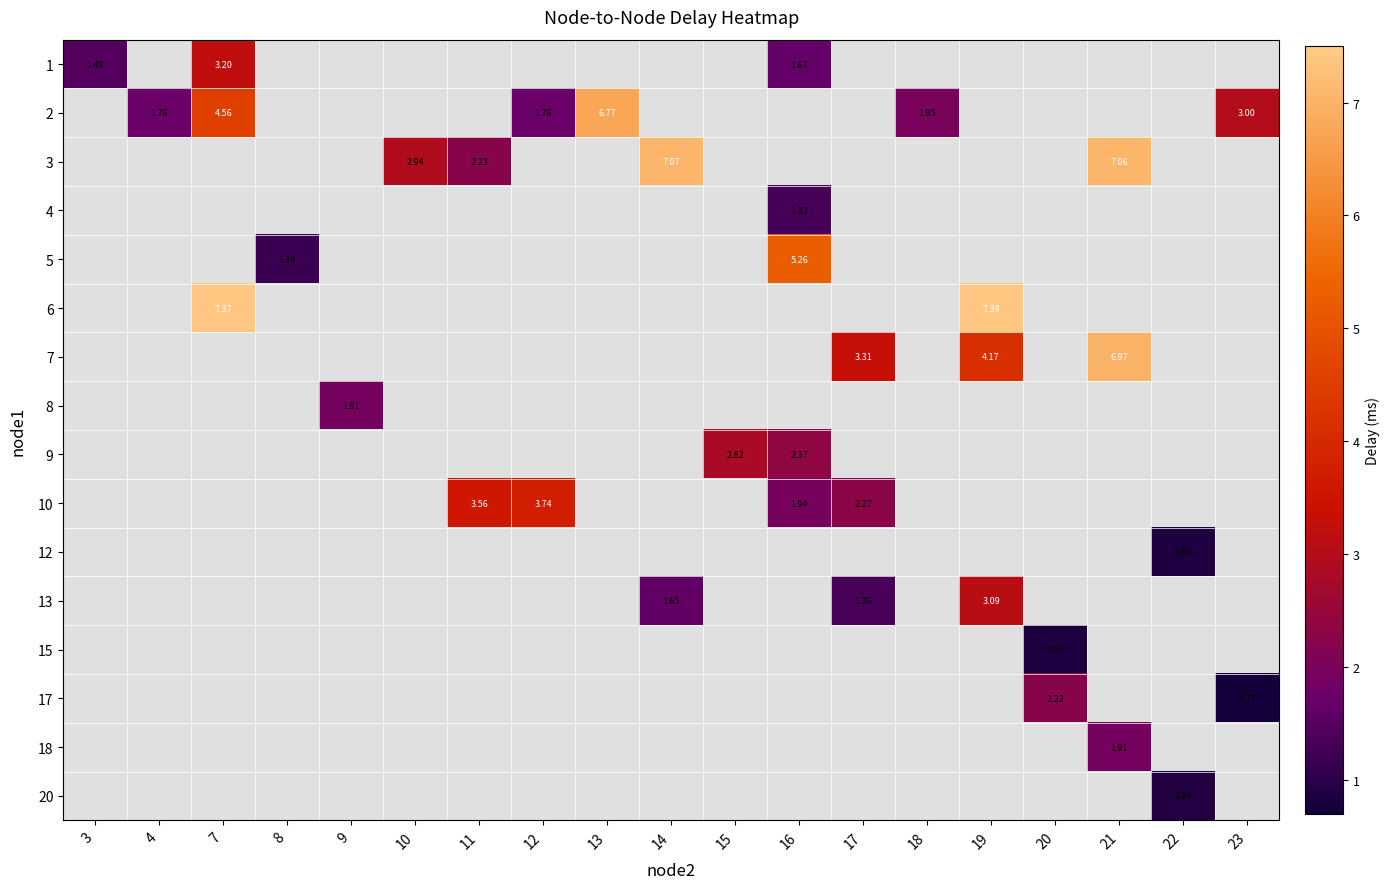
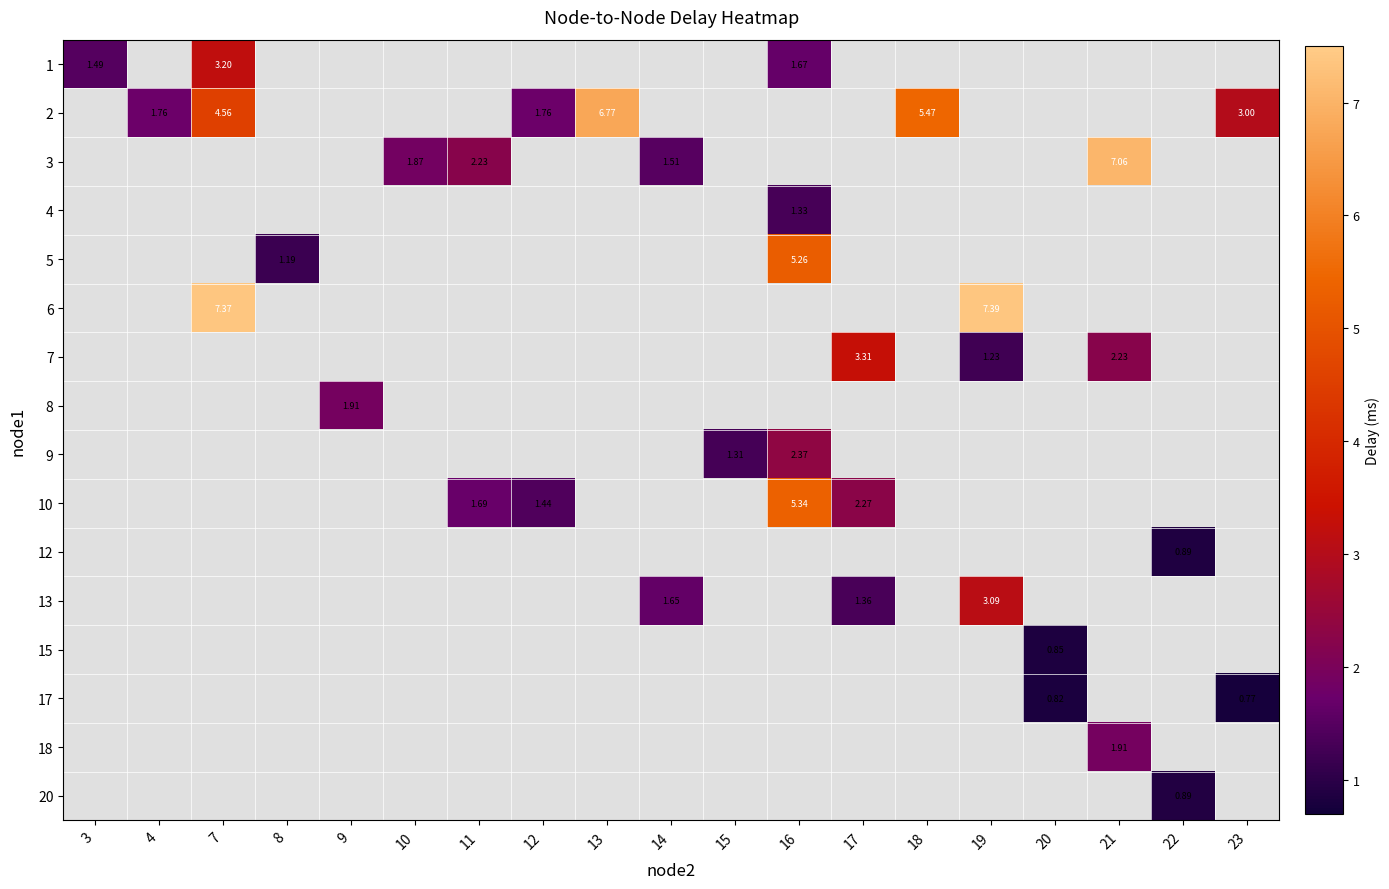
  {
    "1": {
      "3": 1.49,
      "7": 3.20,
      "16": 1.67
    },
    "2": {
      "4": 1.76,
      "7": 4.56,
      "12": 1.76,
      "13": 6.77,
-     "18": 1.95,
+     "18": 5.47,
      "23": 3.00
    },
    "3": {
-     "10": 2.94,
+     "10": 1.87,
      "11": 2.23,
-     "14": 7.07,
+     "14": 1.51,
      "21": 7.06
    },
    "4": {
      "16": 1.33
    },
    "5": {
      "8": 1.19,
      "16": 5.26
    },
    "6": {
      "7": 7.37,
      "19": 7.39
    },
    "7": {
      "17": 3.31,
-     "19": 4.17,
-     "21": 6.97
+     "19": 1.23,
+     "21": 2.23
    },
    "8": {
      "9": 1.91
    },
    "9": {
-     "15": 2.82,
+     "15": 1.31,
      "16": 2.37
    },
    "10": {
-     "11": 3.56,
-     "12": 3.74,
-     "16": 1.94,
+     "11": 1.69,
+     "12": 1.44,
+     "16": 5.34,
      "17": 2.27
    },
    "12": {
      "22": 0.89
    },
    "13": {
      "14": 1.65,
      "17": 1.36,
      "19": 3.09
    },
    "15": {
      "20": 0.85
    },
    "17": {
-     "20": 2.22,
+     "20": 0.82,
      "23": 0.77
    },
    "18": {
      "21": 1.91
    },
    "20": {
      "22": 0.89
    }
  }
